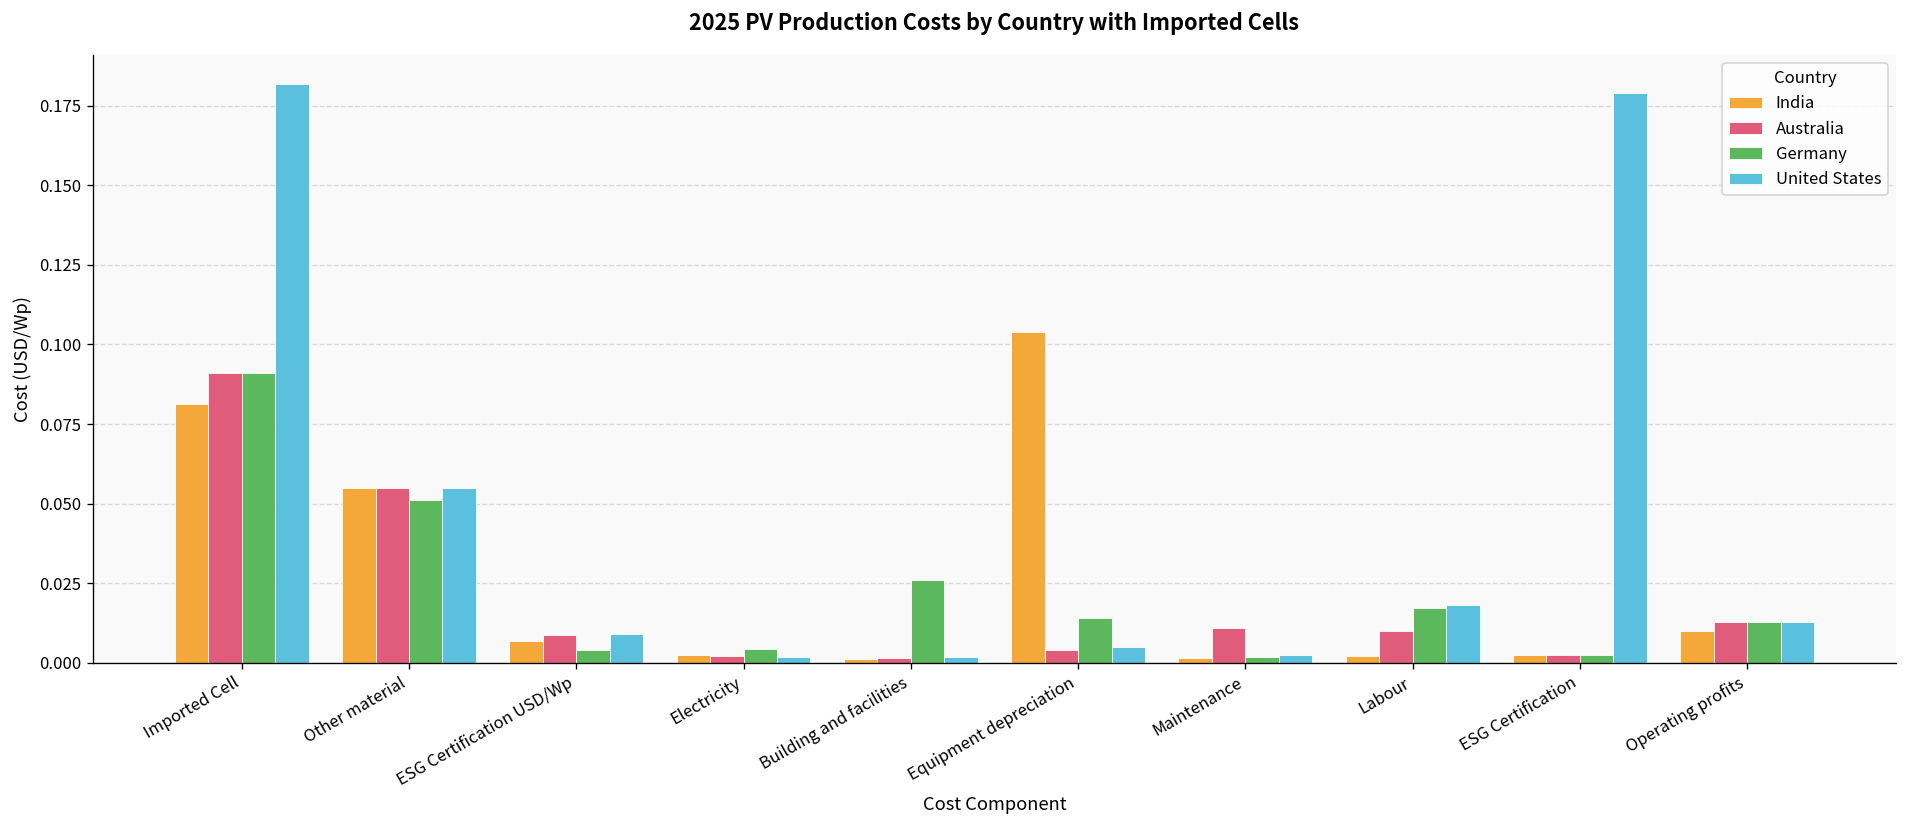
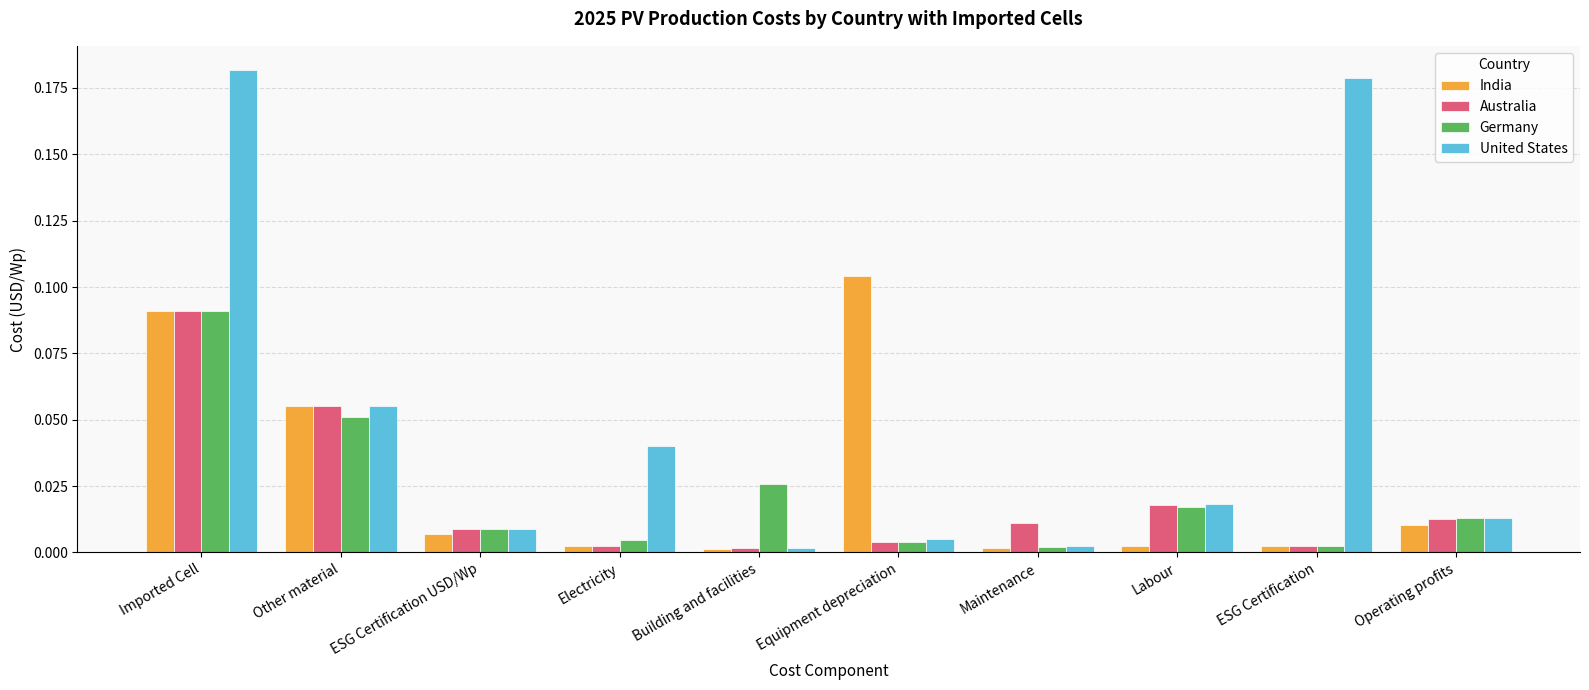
  {
    "India": {
-     "Imported Cell": 0.081,
+     "Imported Cell": 0.091,
      "Other material": 0.055,
      "ESG Certification USD/Wp": 0.007,
      "Electricity": 0.002,
      "Building and facilities": 0.001,
      "Equipment depreciation": 0.104,
      "Maintenance": 0.001,
      "Labour": 0.002,
      "ESG Certification": 0.002,
      "Operating profits": 0.010
    },
    "Australia": {
      "Imported Cell": 0.091,
      "Other material": 0.055,
      "ESG Certification USD/Wp": 0.009,
      "Electricity": 0.002,
      "Building and facilities": 0.002,
      "Equipment depreciation": 0.004,
      "Maintenance": 0.011,
-     "Labour": 0.010,
+     "Labour": 0.018,
      "ESG Certification": 0.002,
      "Operating profits": 0.013
    },
    "Germany": {
      "Imported Cell": 0.091,
      "Other material": 0.051,
-     "ESG Certification USD/Wp": 0.004,
+     "ESG Certification USD/Wp": 0.009,
      "Electricity": 0.005,
      "Building and facilities": 0.026,
-     "Equipment depreciation": 0.014,
+     "Equipment depreciation": 0.004,
      "Maintenance": 0.002,
      "Labour": 0.017,
      "ESG Certification": 0.002,
      "Operating profits": 0.013
    },
    "United States": {
      "Imported Cell": 0.182,
      "Other material": 0.055,
      "ESG Certification USD/Wp": 0.009,
-     "Electricity": 0.002,
+     "Electricity": 0.040,
      "Building and facilities": 0.002,
      "Equipment depreciation": 0.005,
      "Maintenance": 0.002,
      "Labour": 0.018,
      "ESG Certification": 0.179,
      "Operating profits": 0.013
    }
  }
